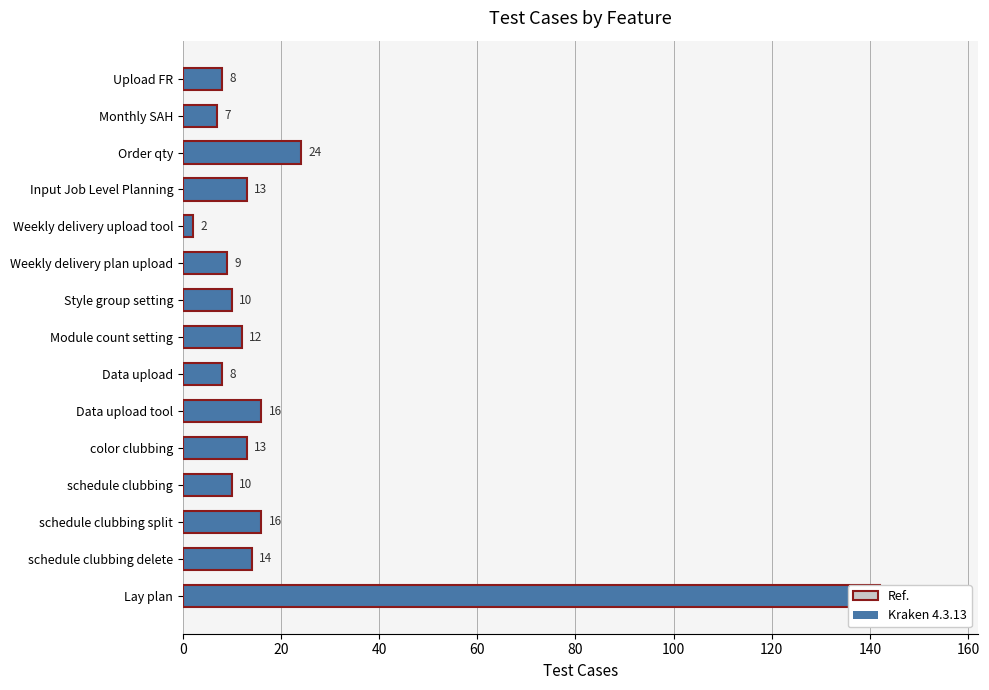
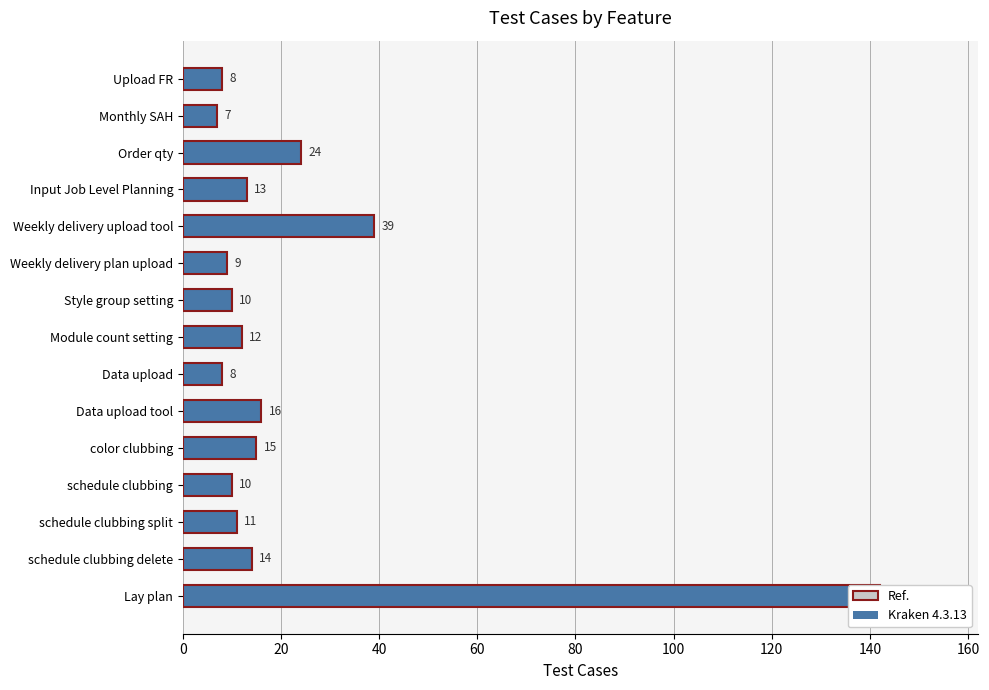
  {
    "Upload FR": 8,
    "Monthly SAH": 7,
    "Order qty": 24,
    "Input Job Level Planning": 13,
-   "Weekly delivery upload tool": 2,
+   "Weekly delivery upload tool": 39,
    "Weekly delivery plan upload": 9,
    "Style group setting": 10,
    "Module count setting": 12,
    "Data upload": 8,
    "Data upload tool": 16,
-   "color clubbing": 13,
+   "color clubbing": 15,
    "schedule clubbing": 10,
-   "schedule clubbing split": 16,
+   "schedule clubbing split": 11,
    "schedule clubbing delete": 14
  }
